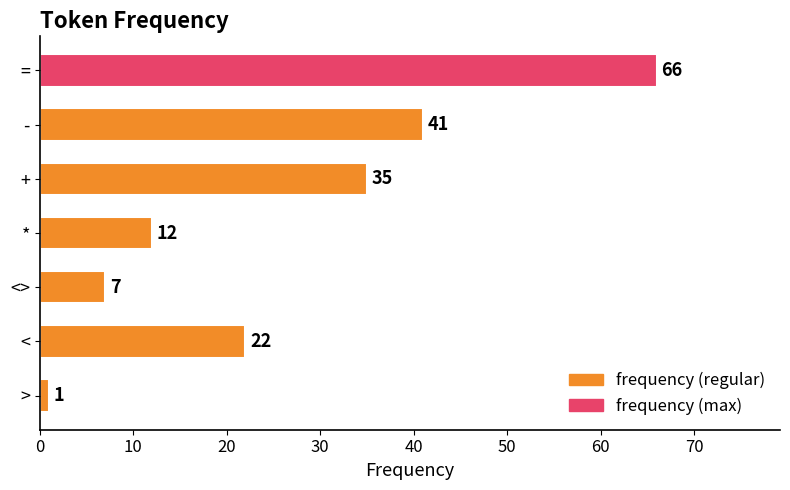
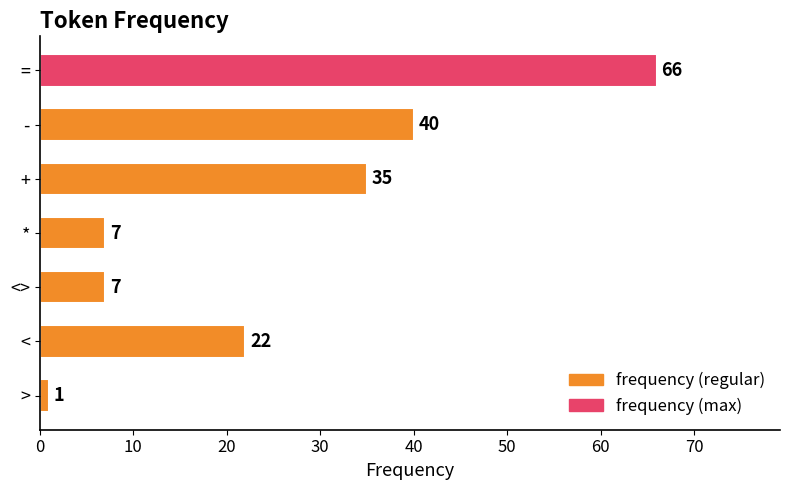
  {
    "=": 66,
-   "-": 41,
+   "-": 40,
    "+": 35,
-   "*": 12,
+   "*": 7,
    "<>": 7,
    "<": 22,
    ">": 1
  }
